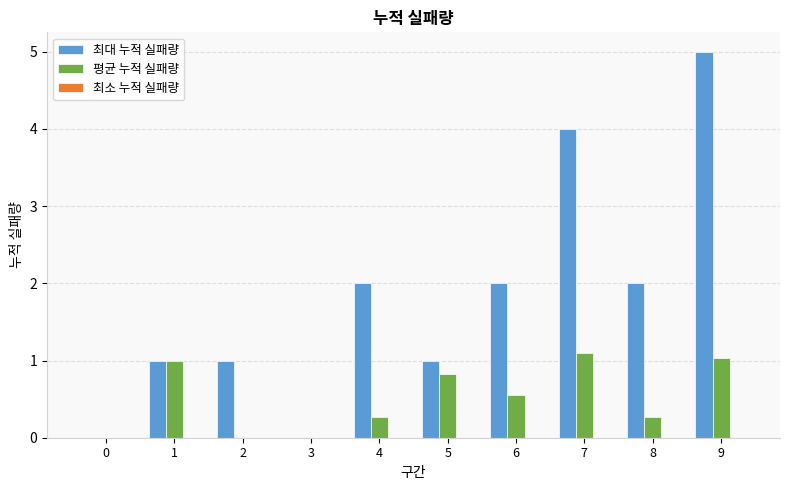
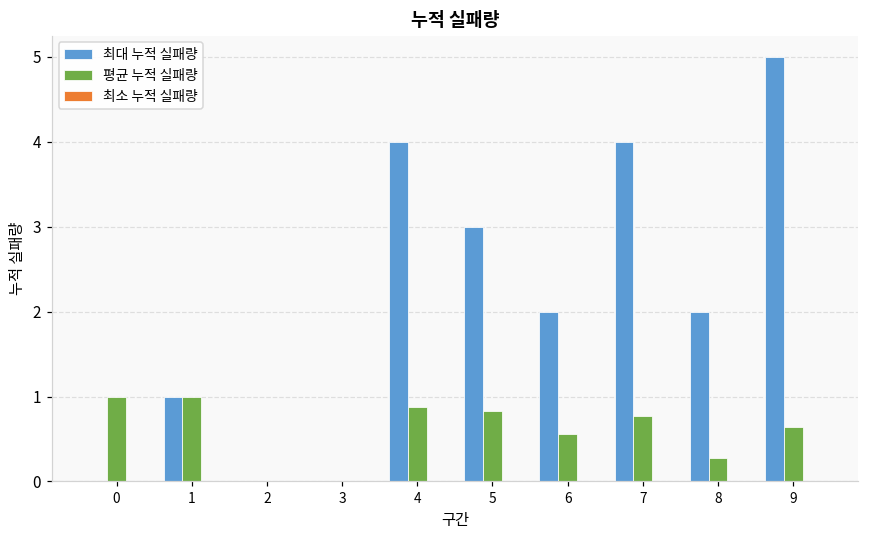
  {
    "최대 누적 실패량": {
      "0": 0,
      "1": 1,
-     "2": 1,
+     "2": 0,
      "3": 0,
-     "4": 2,
-     "5": 1,
+     "4": 4,
+     "5": 3,
      "6": 2,
      "7": 4,
      "8": 2,
      "9": 5
    },
    "평균 누적 실패량": {
-     "0": 0,
+     "0": 1,
      "1": 1.0,
      "2": 0.0,
      "3": 0.0,
-     "4": 0.3,
+     "4": 0.9,
      "5": 0.8,
      "6": 0.6,
-     "7": 1.1,
+     "7": 0.8,
      "8": 0.3,
-     "9": 1.0
+     "9": 0.6
    },
    "최소 누적 실패량": {
      "0": 0.0,
      "1": 0.0,
      "2": 0.0,
      "3": 0.0,
      "4": 0.0,
      "5": 0.0,
      "6": 0.0,
      "7": 0.0,
      "8": 0.0,
      "9": 0.0
    }
  }
